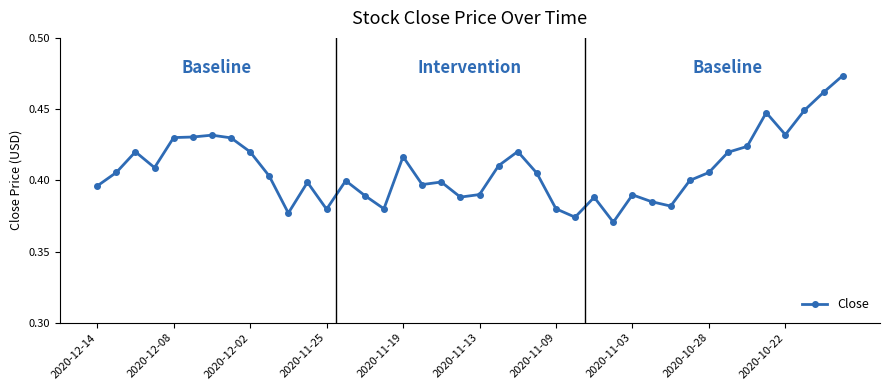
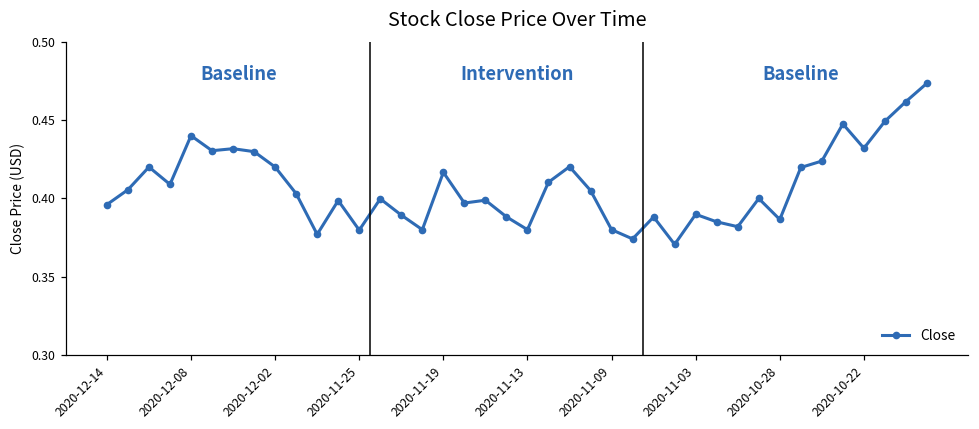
  {
    "2020-12-14": 0.396,
-   "2020-12-08": 0.43,
+   "2020-12-08": 0.44,
    "2020-12-02": 0.420,
    "2020-11-25": 0.380,
    "2020-11-19": 0.417,
-   "2020-11-13": 0.39,
+   "2020-11-13": 0.38,
    "2020-11-09": 0.380,
    "2020-11-03": 0.390,
-   "2020-10-28": 0.406,
+   "2020-10-28": 0.387,
    "2020-10-22": 0.432
  }
